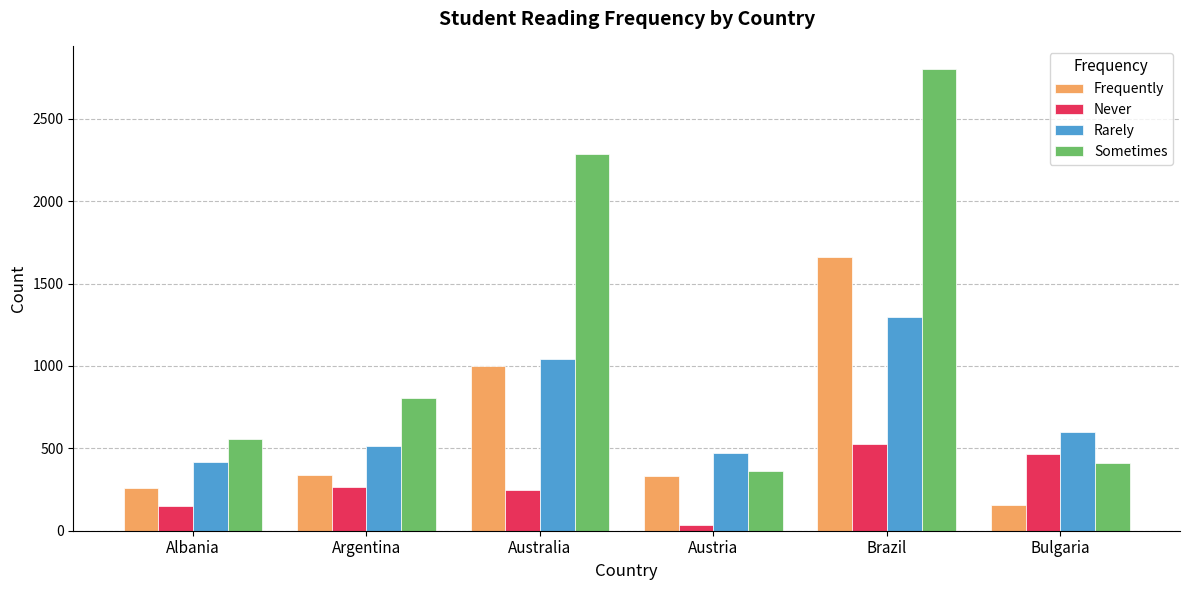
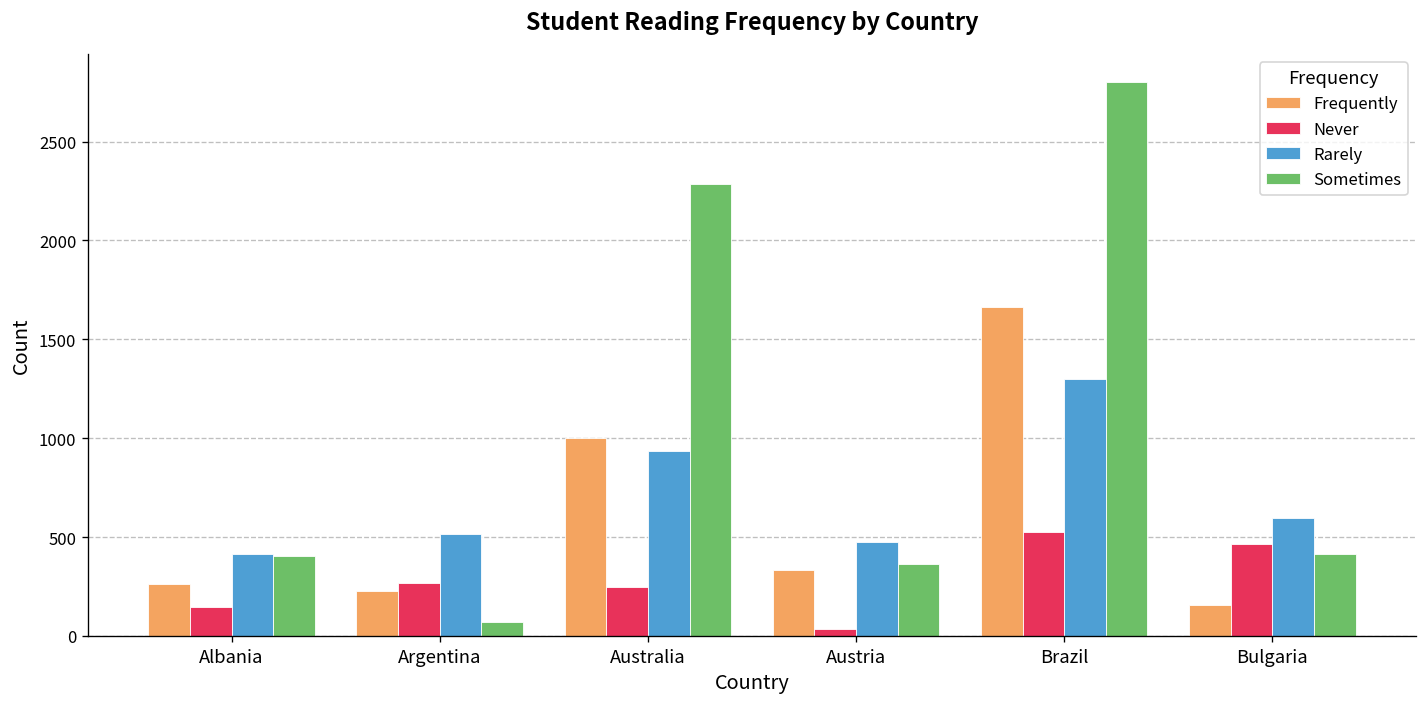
  {
    "Frequently": {
      "Albania": 260,
-     "Argentina": 340,
+     "Argentina": 230,
      "Australia": 1000,
      "Austria": 330,
      "Brazil": 1660,
      "Bulgaria": 160
    },
    "Never": {
      "Albania": 150,
      "Argentina": 270,
      "Australia": 250,
      "Austria": 40,
      "Brazil": 530,
      "Bulgaria": 470
    },
    "Rarely": {
      "Albania": 420,
      "Argentina": 520,
-     "Australia": 1040,
+     "Australia": 940,
      "Austria": 470,
      "Brazil": 1300,
      "Bulgaria": 600
    },
    "Sometimes": {
-     "Albania": 560,
-     "Argentina": 800,
+     "Albania": 410,
+     "Argentina": 70,
      "Australia": 2290,
      "Austria": 360,
      "Brazil": 2800,
      "Bulgaria": 410
    }
  }
